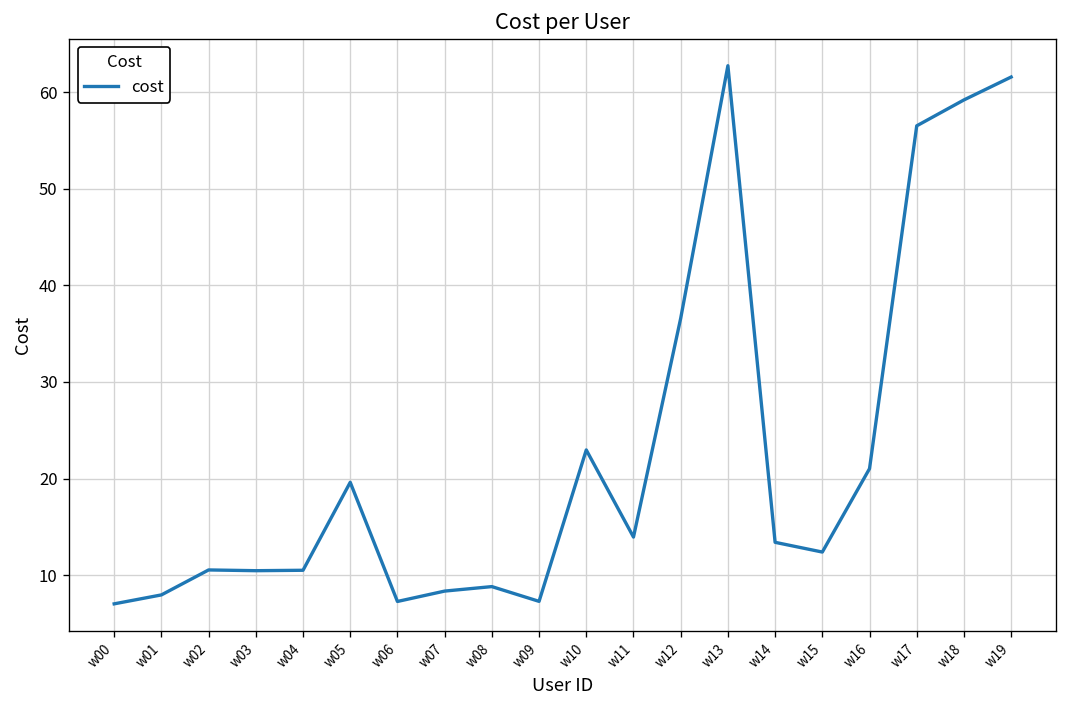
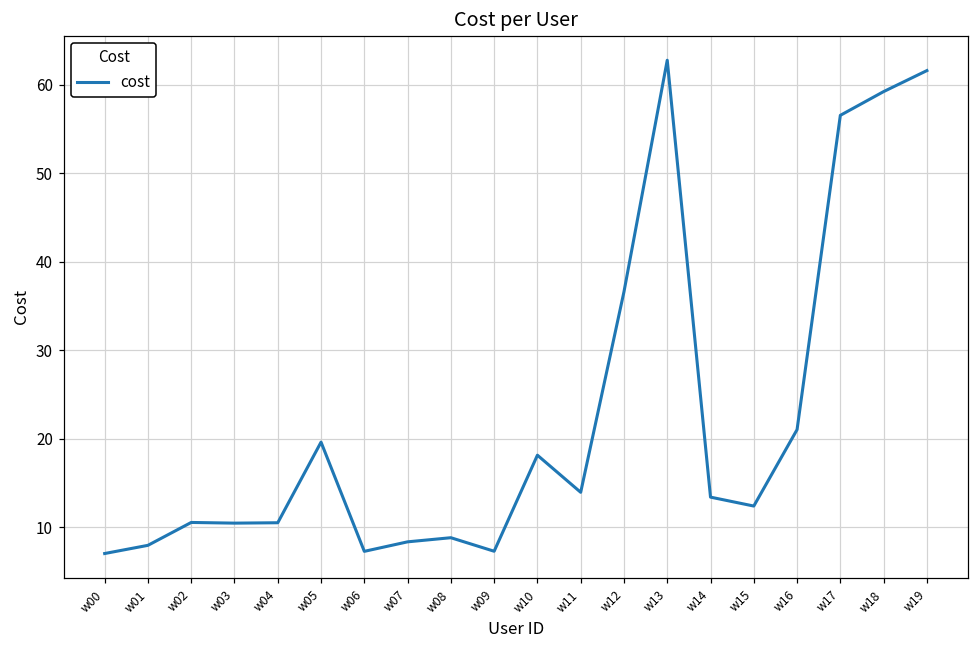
  {
    "w00": 7,
    "w01": 8,
    "w02": 11,
    "w03": 10,
    "w04": 10,
    "w05": 20,
    "w06": 7,
    "w07": 8,
    "w08": 9,
    "w09": 7,
-   "w10": 23,
+   "w10": 18,
    "w11": 14,
    "w12": 37,
    "w13": 63,
    "w14": 13,
    "w15": 12,
    "w16": 21,
    "w17": 57,
    "w18": 59,
    "w19": 62
  }
